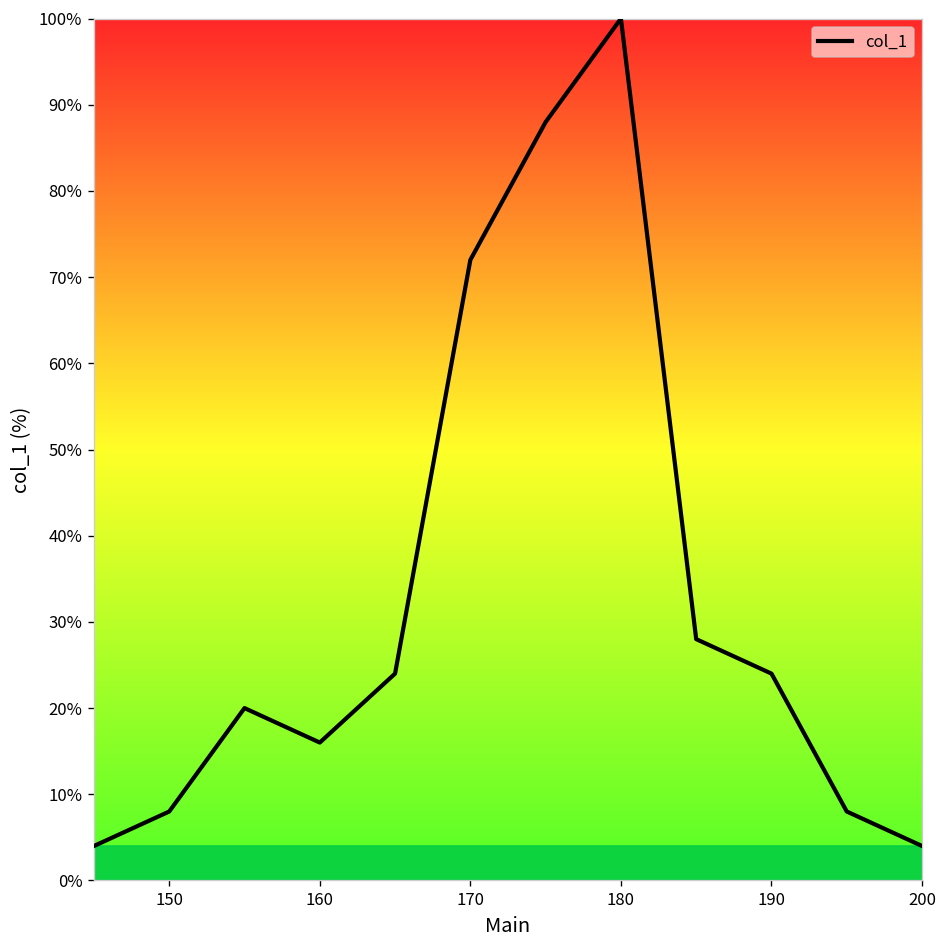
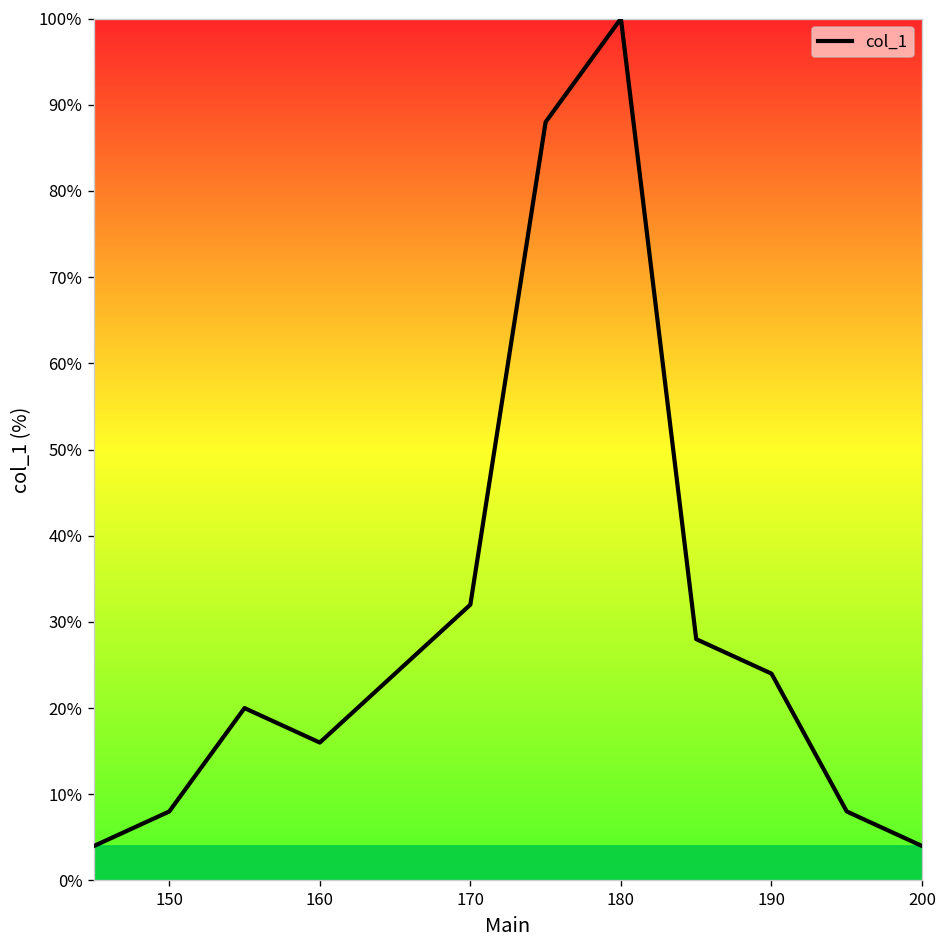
  {
    "150": "8%",
    "160": "16%",
-   "170": "72%",
+   "170": "32%",
    "180": "100%",
    "190": "24%"
  }
